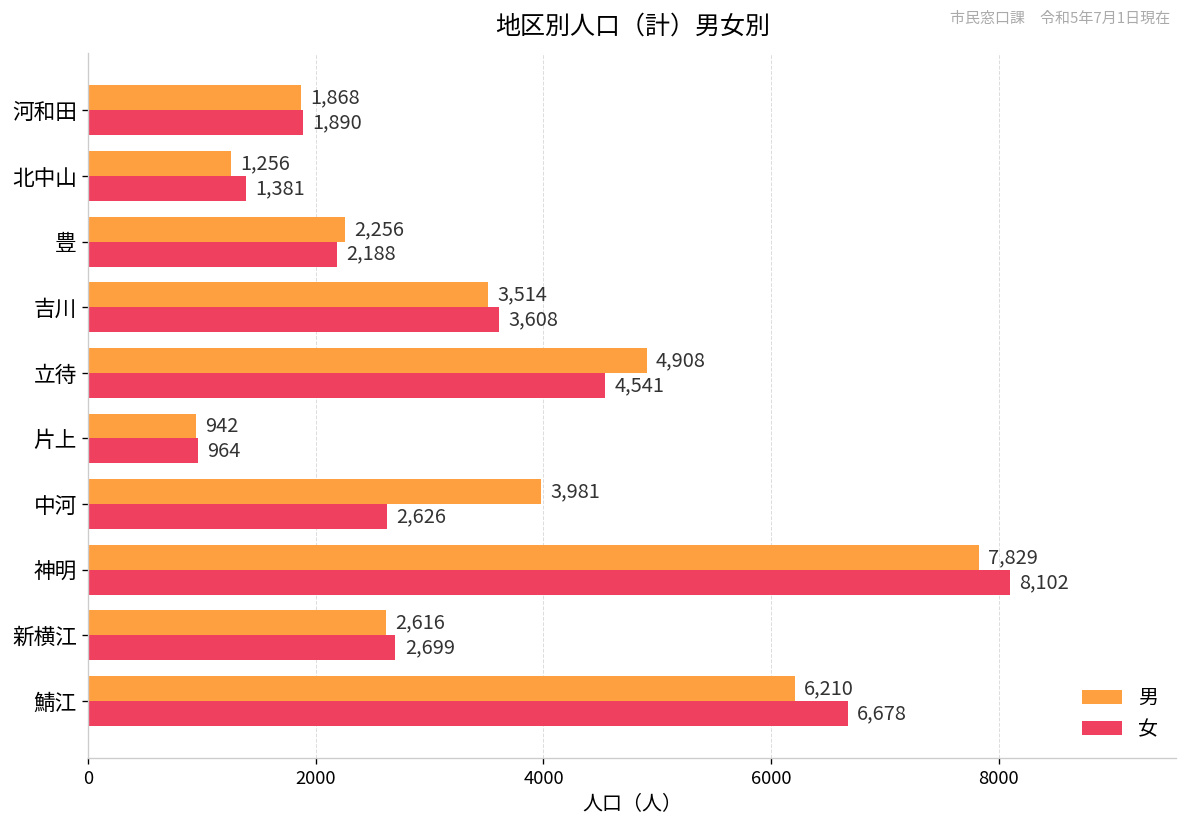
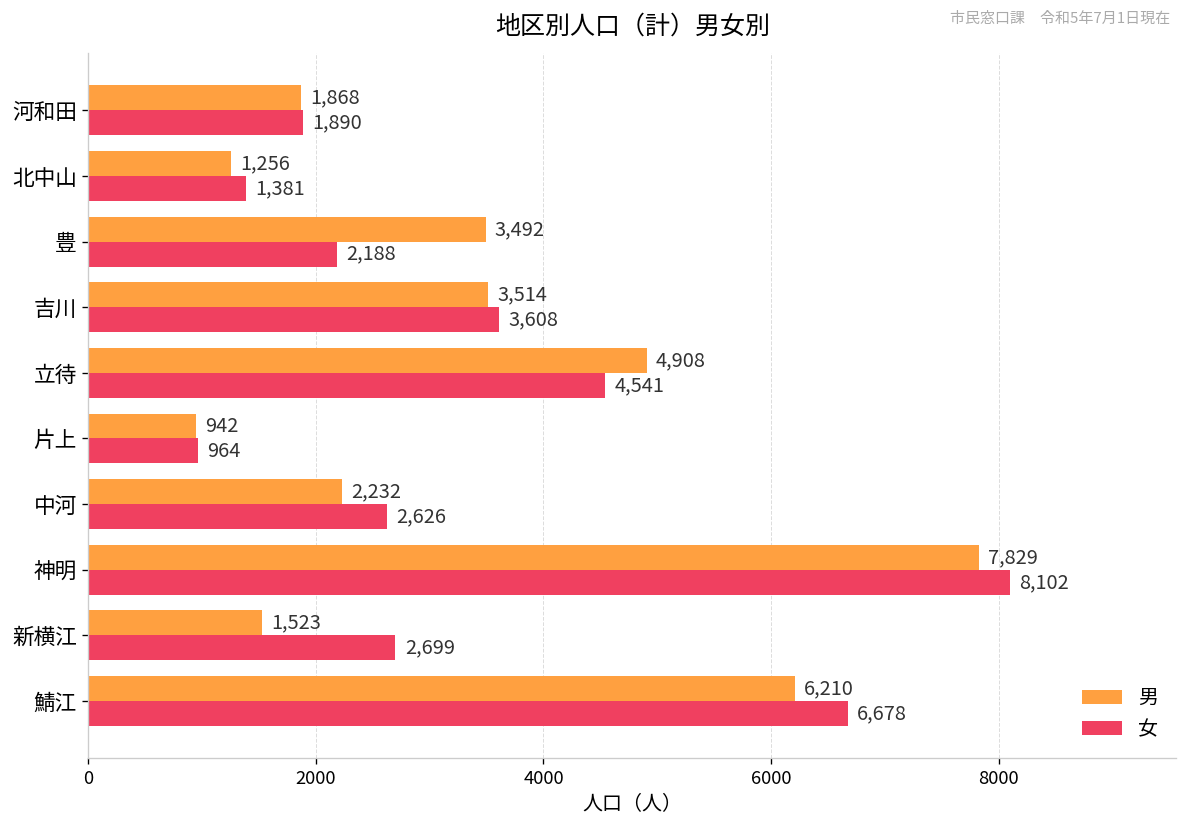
  {
    "男": {
      "河和田": "1,868",
      "北中山": "1,256",
-     "豊": "2,256",
+     "豊": "3,492",
      "吉川": "3,514",
      "立待": "4,908",
      "片上": "942",
-     "中河": "3,981",
+     "中河": "2,232",
      "神明": "7,829",
-     "新横江": "2,616",
+     "新横江": "1,523",
      "鯖江": "6,210"
    },
    "女": {
      "河和田": "1,890",
      "北中山": "1,381",
      "豊": "2,188",
      "吉川": "3,608",
      "立待": "4,541",
      "片上": "964",
      "中河": "2,626",
      "神明": "8,102",
      "新横江": "2,699",
      "鯖江": "6,678"
    }
  }
